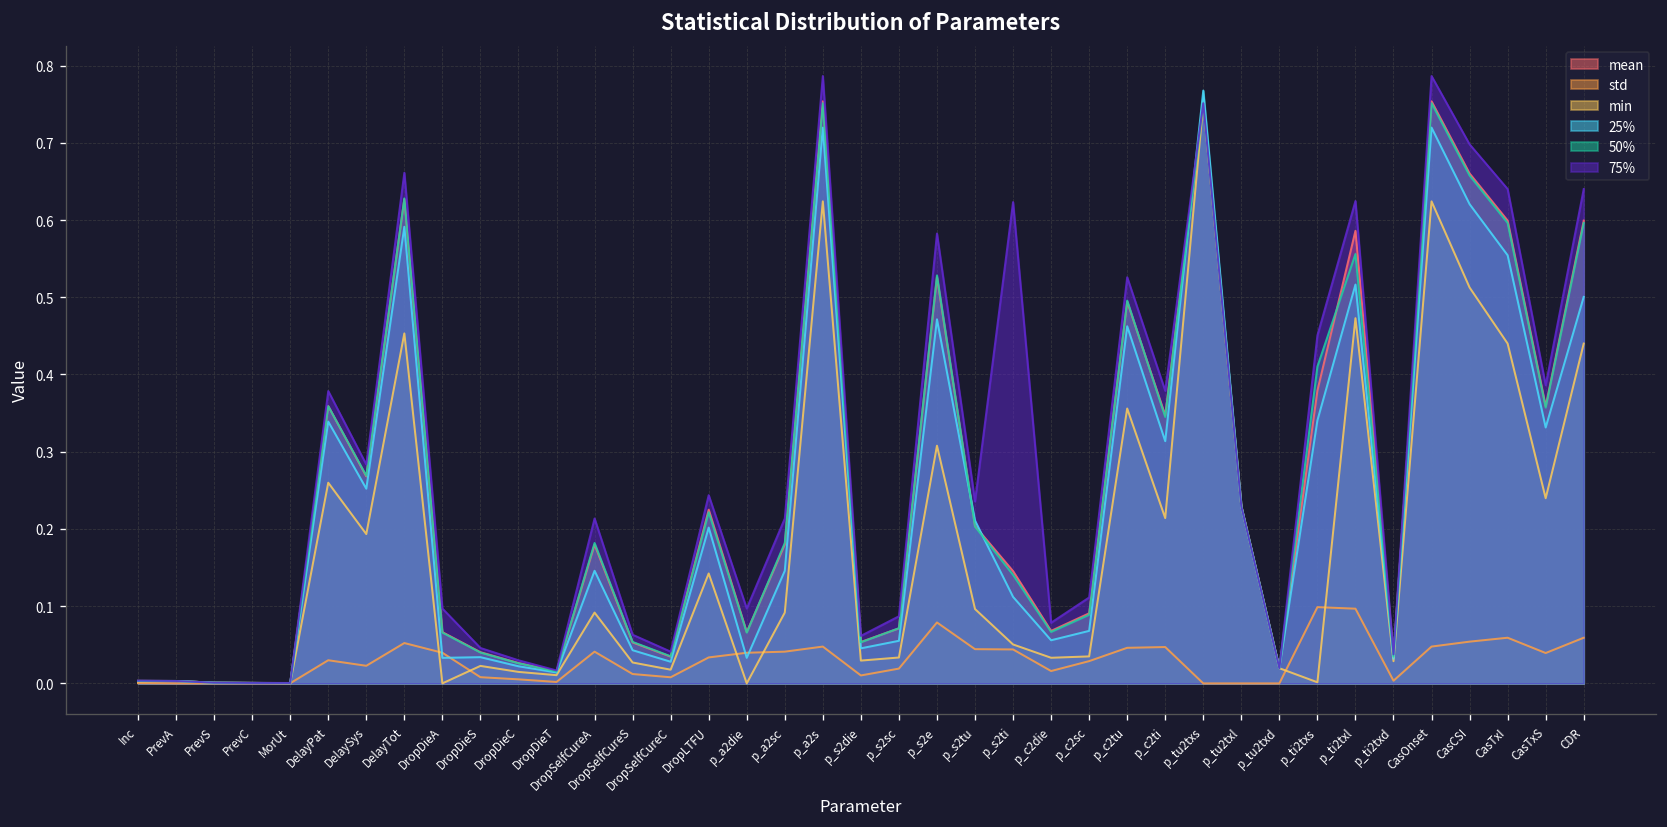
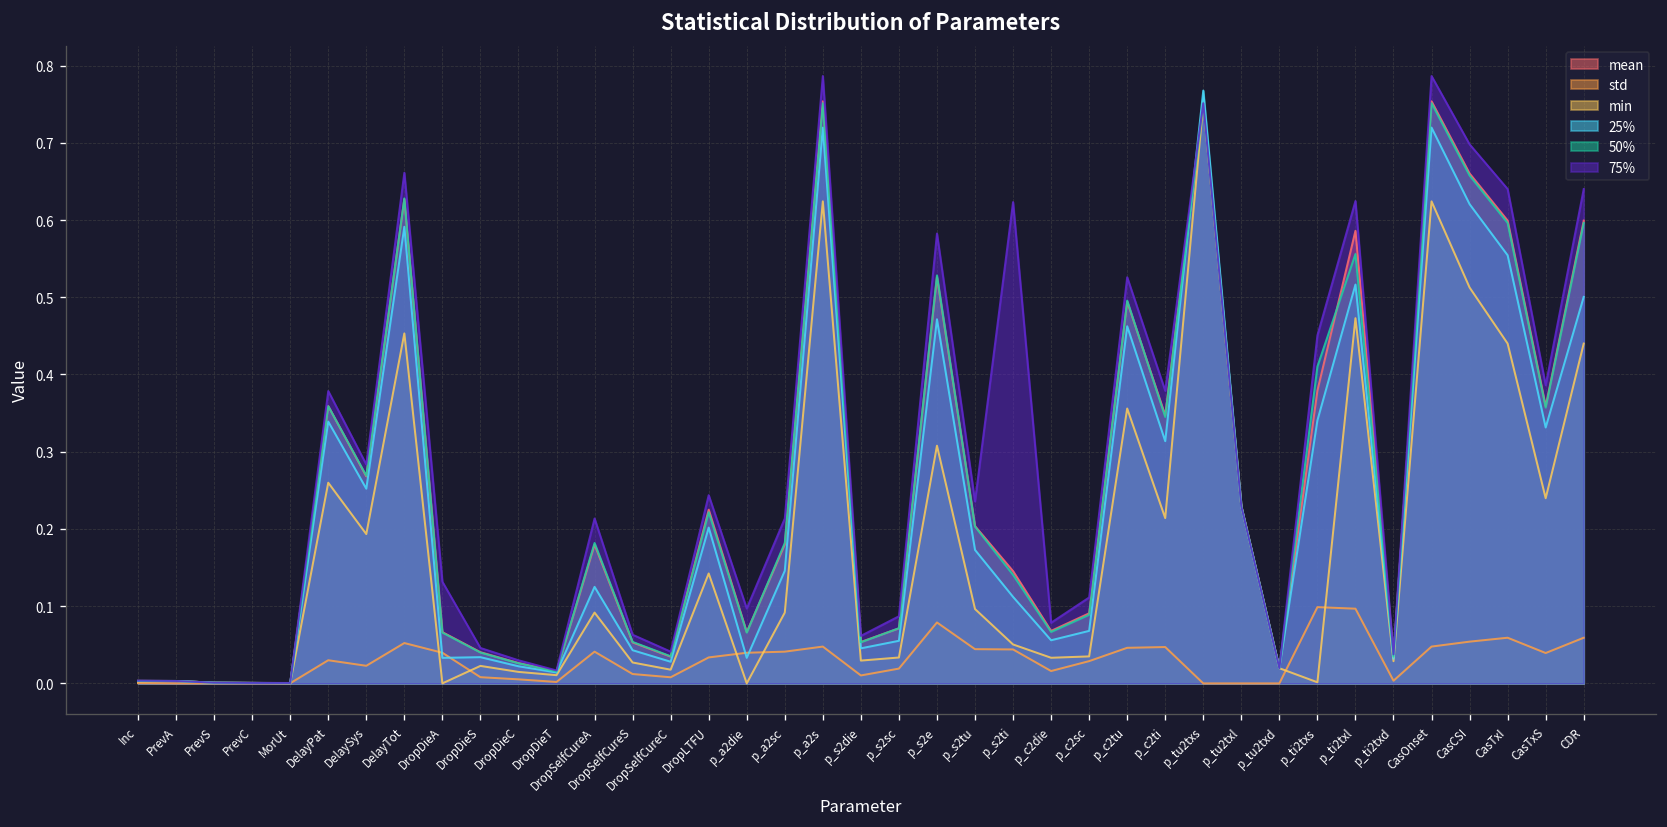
  {
    "25%": {
      "DelayPat": 0.34,
      "DelaySys": 0.25,
      "DelayTot": 0.59,
      "DropDieA": 0.03,
      "DropDieS": 0.03,
-     "DropSelfCureA": 0.15,
+     "DropSelfCureA": 0.12,
      "DropSelfCureS": 0.04,
      "DropSelfCureC": 0.03,
      "DropLTFU": 0.20,
      "p_a2die": 0.03,
      "p_a2sc": 0.15,
      "p_a2s": 0.72,
      "p_s2die": 0.05,
      "p_s2sc": 0.06,
      "p_s2e": 0.47,
-     "p_s2tu": 0.21,
+     "p_s2tu": 0.17,
      "p_s2ti": 0.11,
      "p_c2die": 0.06,
      "p_c2sc": 0.07,
      "p_c2tu": 0.46,
      "p_c2ti": 0.31,
      "p_tu2txs": 0.77,
      "p_ti2txs": 0.34,
      "p_ti2txl": 0.52,
      "CasOnset": 0.72,
      "CasCSI": 0.62,
      "CasTxI": 0.55,
      "CasTxS": 0.33,
      "CDR": 0.50
    },
    "50%": {
      "p_s2ti": 0.14,
      "p_ti2txs": 0.41,
      "p_ti2txl": 0.56
    },
    "75%": {
      "DelayPat": 0.38,
      "DelaySys": 0.28,
      "DelayTot": 0.66,
-     "DropDieA": 0.10,
+     "DropDieA": 0.13,
      "DropDieS": 0.05,
      "DropSelfCureA": 0.21,
      "DropSelfCureS": 0.06,
      "DropSelfCureC": 0.04,
      "DropLTFU": 0.24,
      "p_a2die": 0.10,
      "p_a2sc": 0.21,
      "p_a2s": 0.79,
      "p_s2die": 0.06,
      "p_s2sc": 0.09,
      "p_s2e": 0.58,
      "p_s2tu": 0.24,
      "p_s2ti": 0.62,
      "p_c2die": 0.08,
      "p_c2sc": 0.11,
      "p_c2tu": 0.53,
      "p_c2ti": 0.38,
      "p_ti2txs": 0.45,
      "p_ti2txl": 0.62,
      "CasOnset": 0.79,
      "CasCSI": 0.70,
      "CasTxI": 0.64,
      "CasTxS": 0.39,
      "CDR": 0.64
    }
  }
